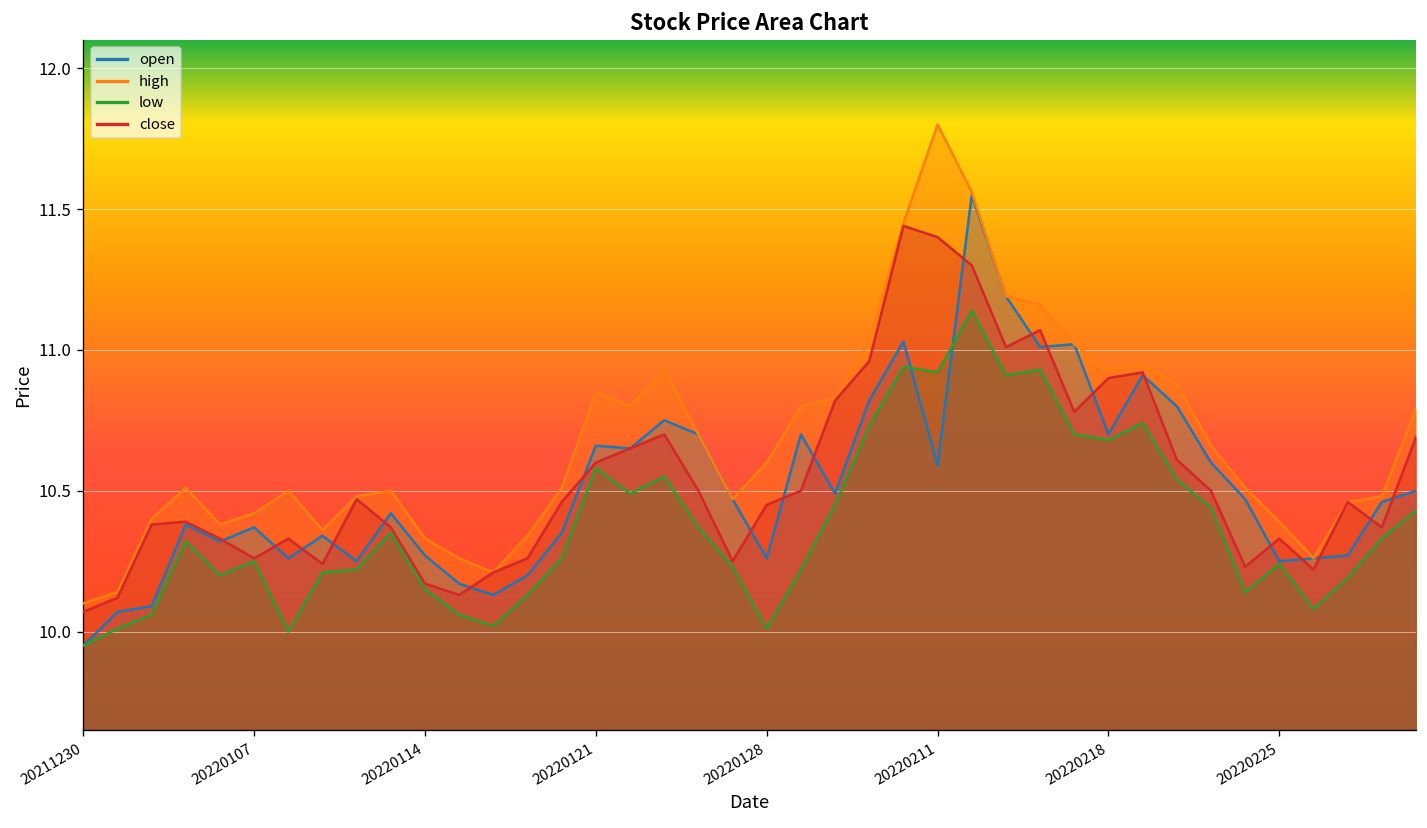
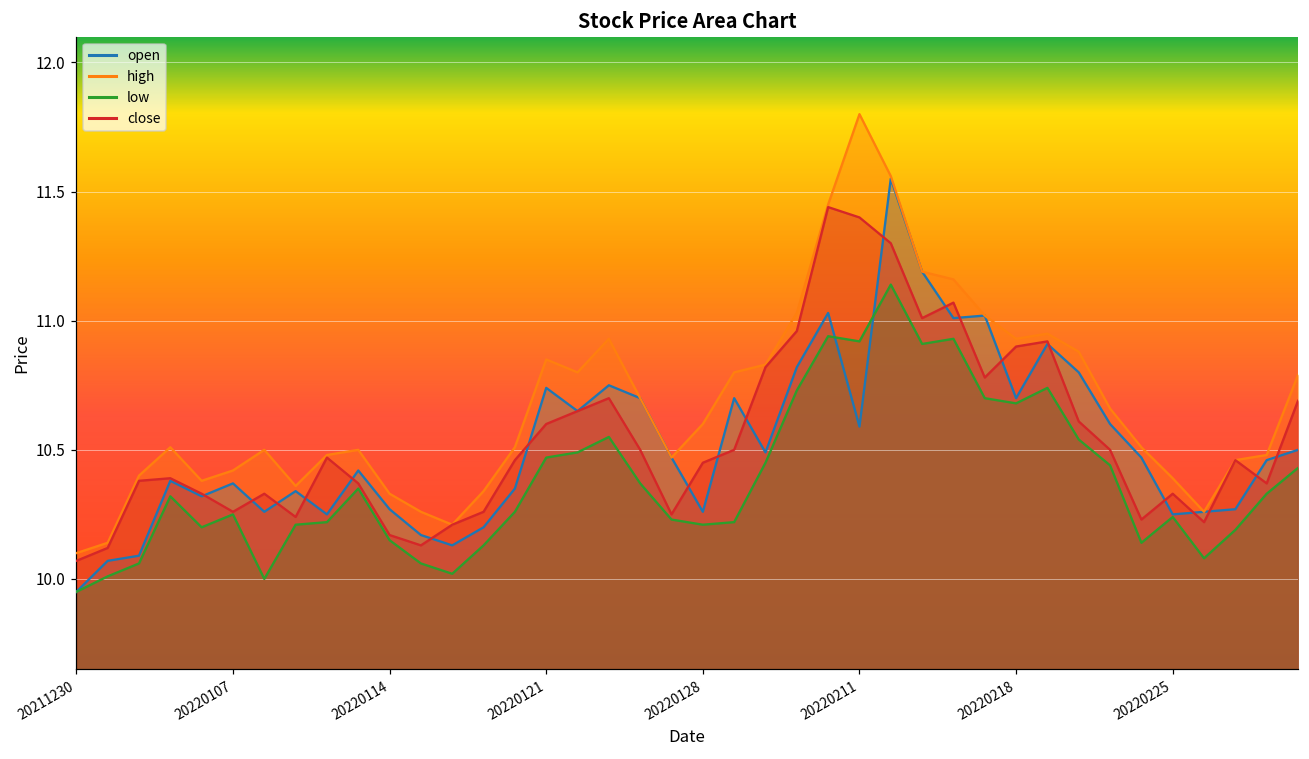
  {
    "open": {
      "20220107": 10.37,
      "20220114": 10.27,
-     "20220121": 10.66,
+     "20220121": 10.74,
      "20220128": 10.26,
      "20220211": 10.59,
      "20220218": 10.70
    },
    "low": {
      "20220114": 10.15,
-     "20220121": 10.58,
-     "20220128": 10.01,
+     "20220121": 10.47,
+     "20220128": 10.21,
      "20220211": 10.92,
      "20220218": 10.68
    }
  }
